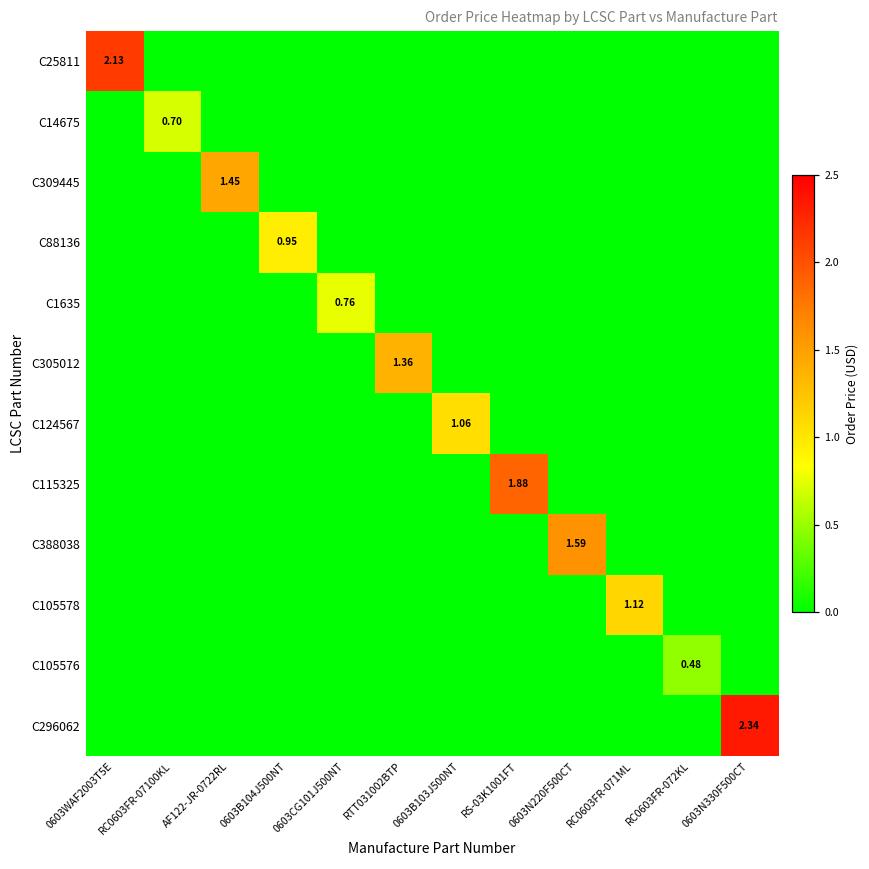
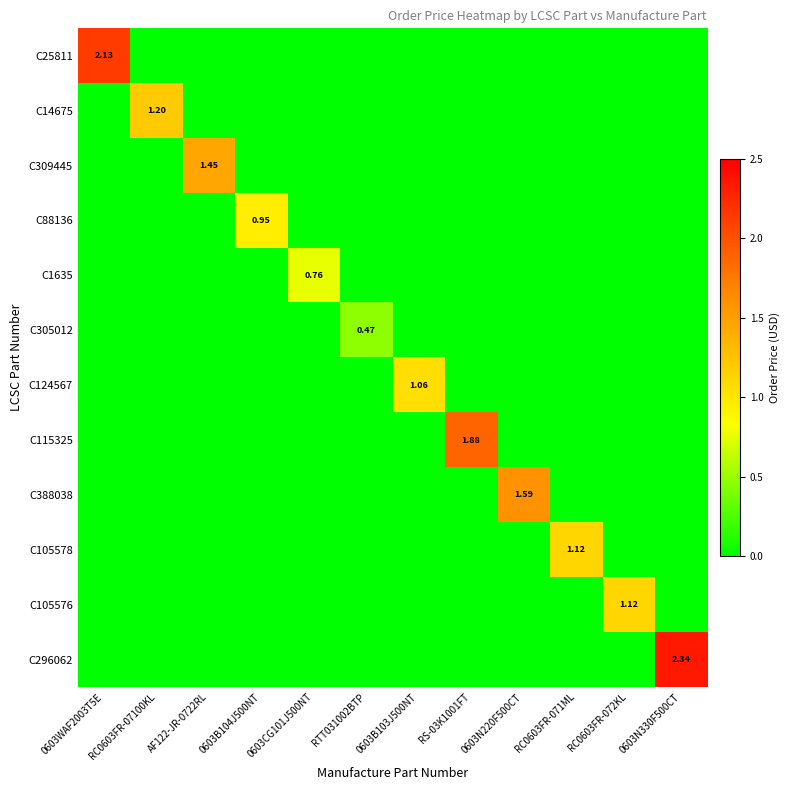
  {
    "C25811": {
      "0603WAF2003T5E": 2.13
    },
    "C14675": {
-     "RC0603FR-07100KL": 0.70
+     "RC0603FR-07100KL": 1.20
    },
    "C309445": {
      "AF122-JR-0722RL": 1.45
    },
    "C88136": {
      "0603B104J500NT": 0.95
    },
    "C1635": {
      "0603CG101J500NT": 0.76
    },
    "C305012": {
-     "RTT031002BTP": 1.36
+     "RTT031002BTP": 0.47
    },
    "C124567": {
      "0603B103J500NT": 1.06
    },
    "C115325": {
      "RS-03K1001FT": 1.88
    },
    "C388038": {
      "0603N220F500CT": 1.59
    },
    "C105578": {
      "RC0603FR-071ML": 1.12
    },
    "C105576": {
-     "RC0603FR-072KL": 0.48
+     "RC0603FR-072KL": 1.12
    },
    "C296062": {
      "0603N330F500CT": 2.34
    }
  }
